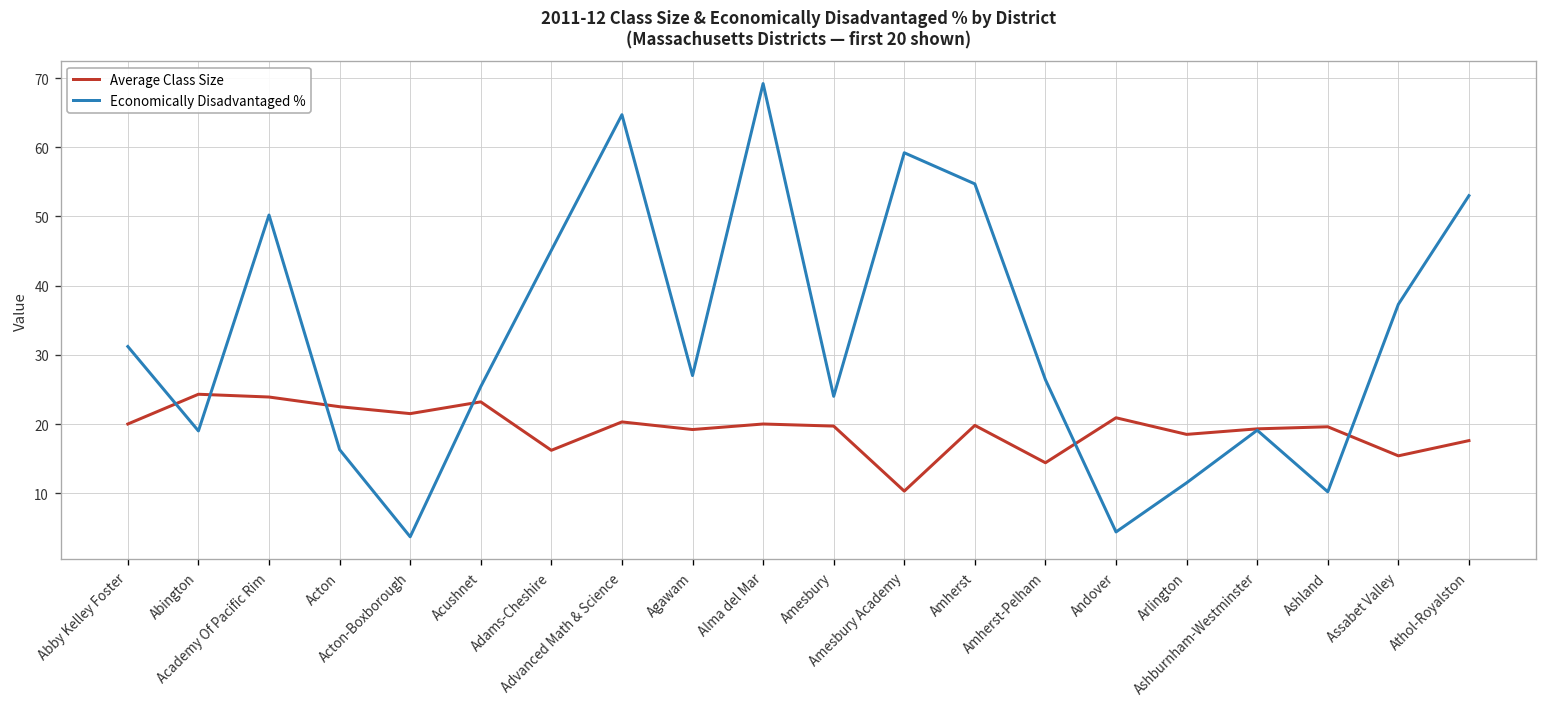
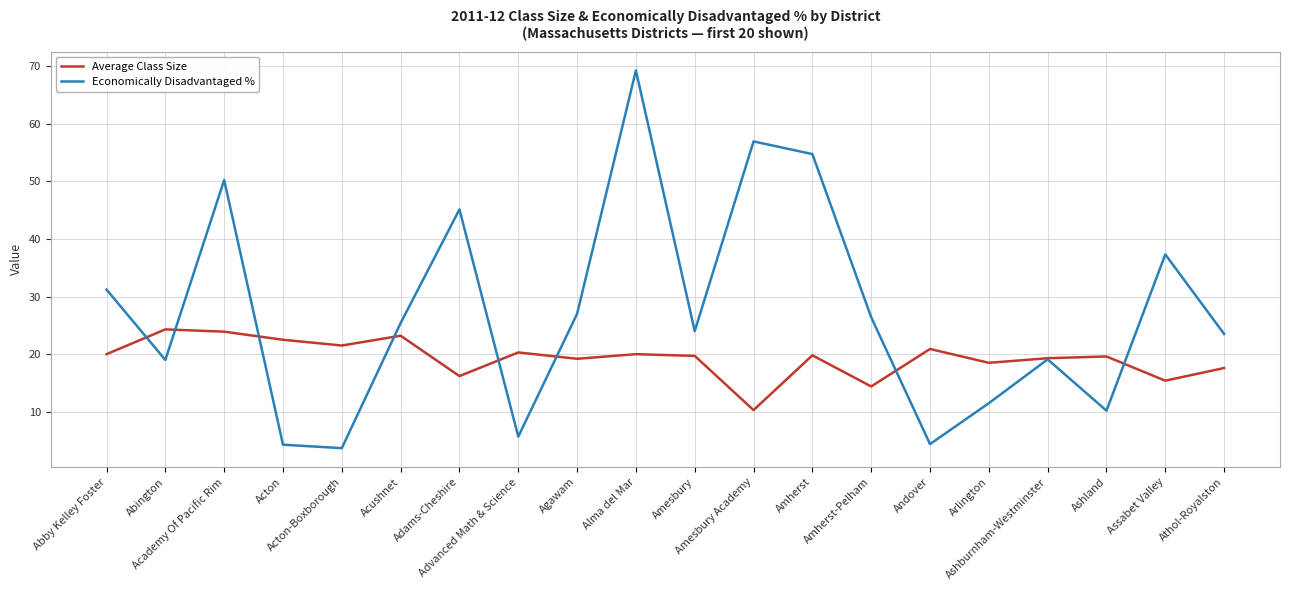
  {
    "Average Class Size": {
      "Abby Kelley Foster": 20,
      "Abington": 24,
      "Academy Of Pacific Rim": 24,
      "Acton": 23,
      "Acton-Boxborough": 22,
      "Acushnet": 23,
      "Adams-Cheshire": 16,
      "Advanced Math & Science": 20,
      "Agawam": 19,
      "Alma del Mar": 20,
      "Amesbury": 20,
      "Amesbury Academy": 10,
      "Amherst": 20,
      "Amherst-Pelham": 14,
      "Andover": 21,
      "Arlington": 19,
      "Ashland": 20,
      "Assabet Valley": 15,
      "Athol-Royalston": 18
    },
    "Economically Disadvantaged %": {
      "Abby Kelley Foster": 31,
      "Abington": 19,
      "Academy Of Pacific Rim": 50,
-     "Acton": 16,
+     "Acton": 4,
      "Acton-Boxborough": 4,
      "Acushnet": 25,
      "Adams-Cheshire": 45,
-     "Advanced Math & Science": 65,
+     "Advanced Math & Science": 6,
      "Agawam": 27,
      "Alma del Mar": 69,
      "Amesbury": 24,
-     "Amesbury Academy": 59,
+     "Amesbury Academy": 57,
      "Amherst": 55,
      "Amherst-Pelham": 26,
      "Andover": 4,
      "Arlington": 12,
      "Ashland": 10,
      "Assabet Valley": 37,
-     "Athol-Royalston": 53
+     "Athol-Royalston": 24
    }
  }
